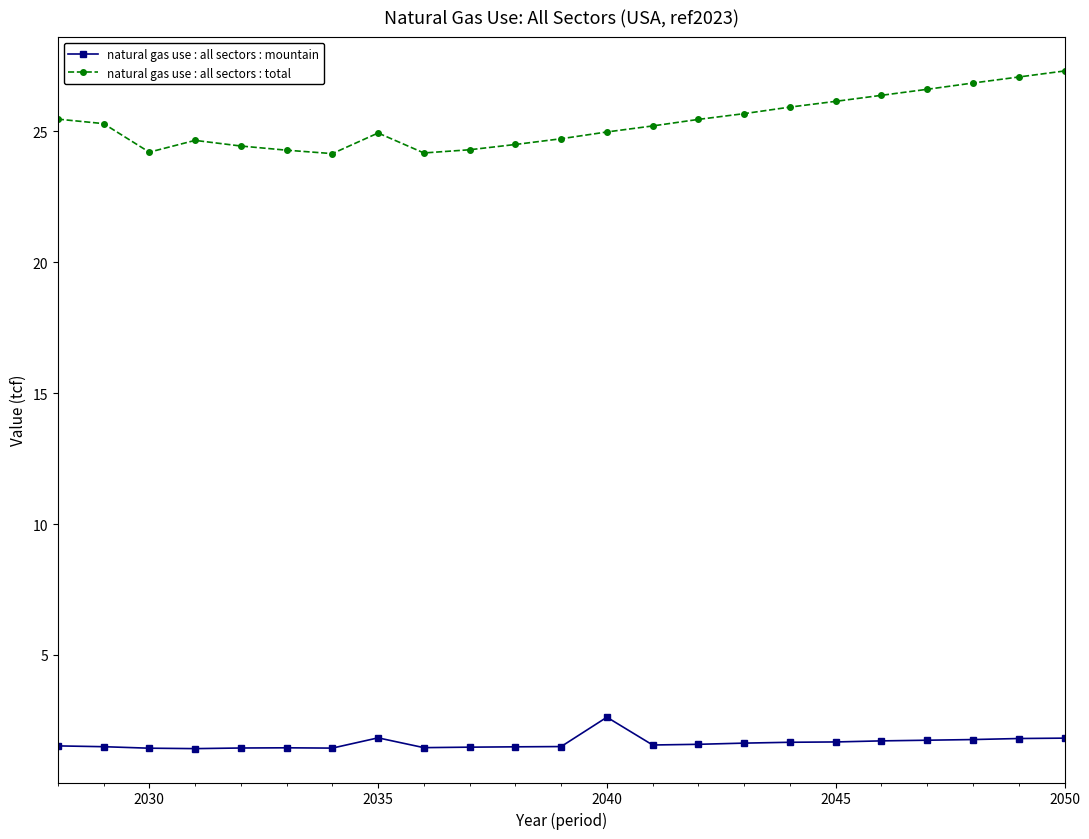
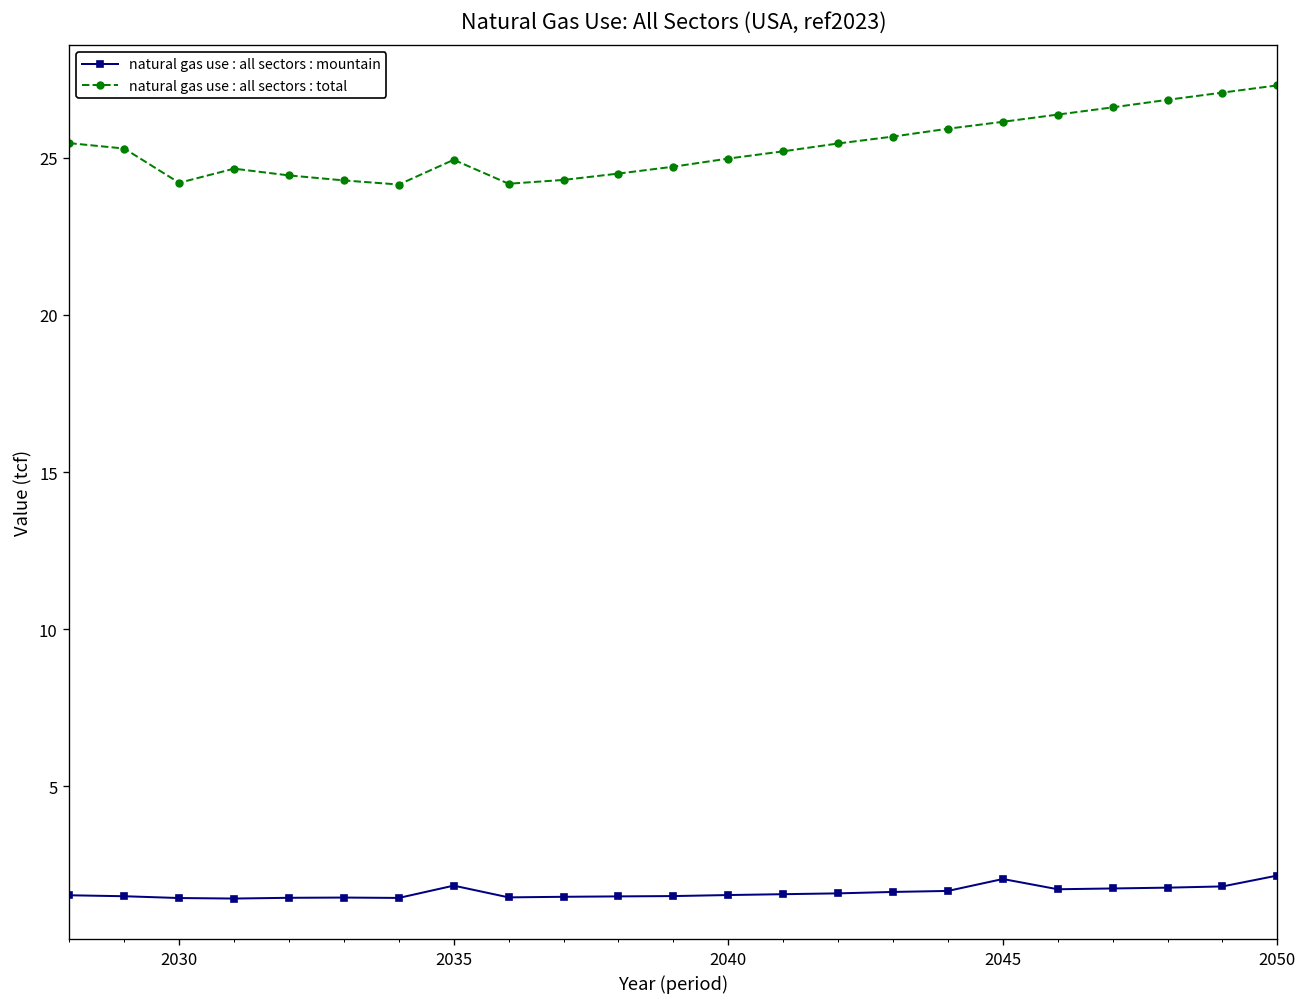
  {
    "natural gas use : all sectors : mountain": {
      "2030": 1.4,
      "2035": 1.8,
-     "2040": 2.6,
-     "2045": 1.7,
-     "2050": 1.8
+     "2040": 1.5,
+     "2045": 2.0,
+     "2050": 2.2
    },
    "natural gas use : all sectors : total": {
      "2030": 24.2,
      "2035": 24.9,
      "2040": 25.0,
      "2045": 26.2,
      "2050": 27.3
    }
  }
